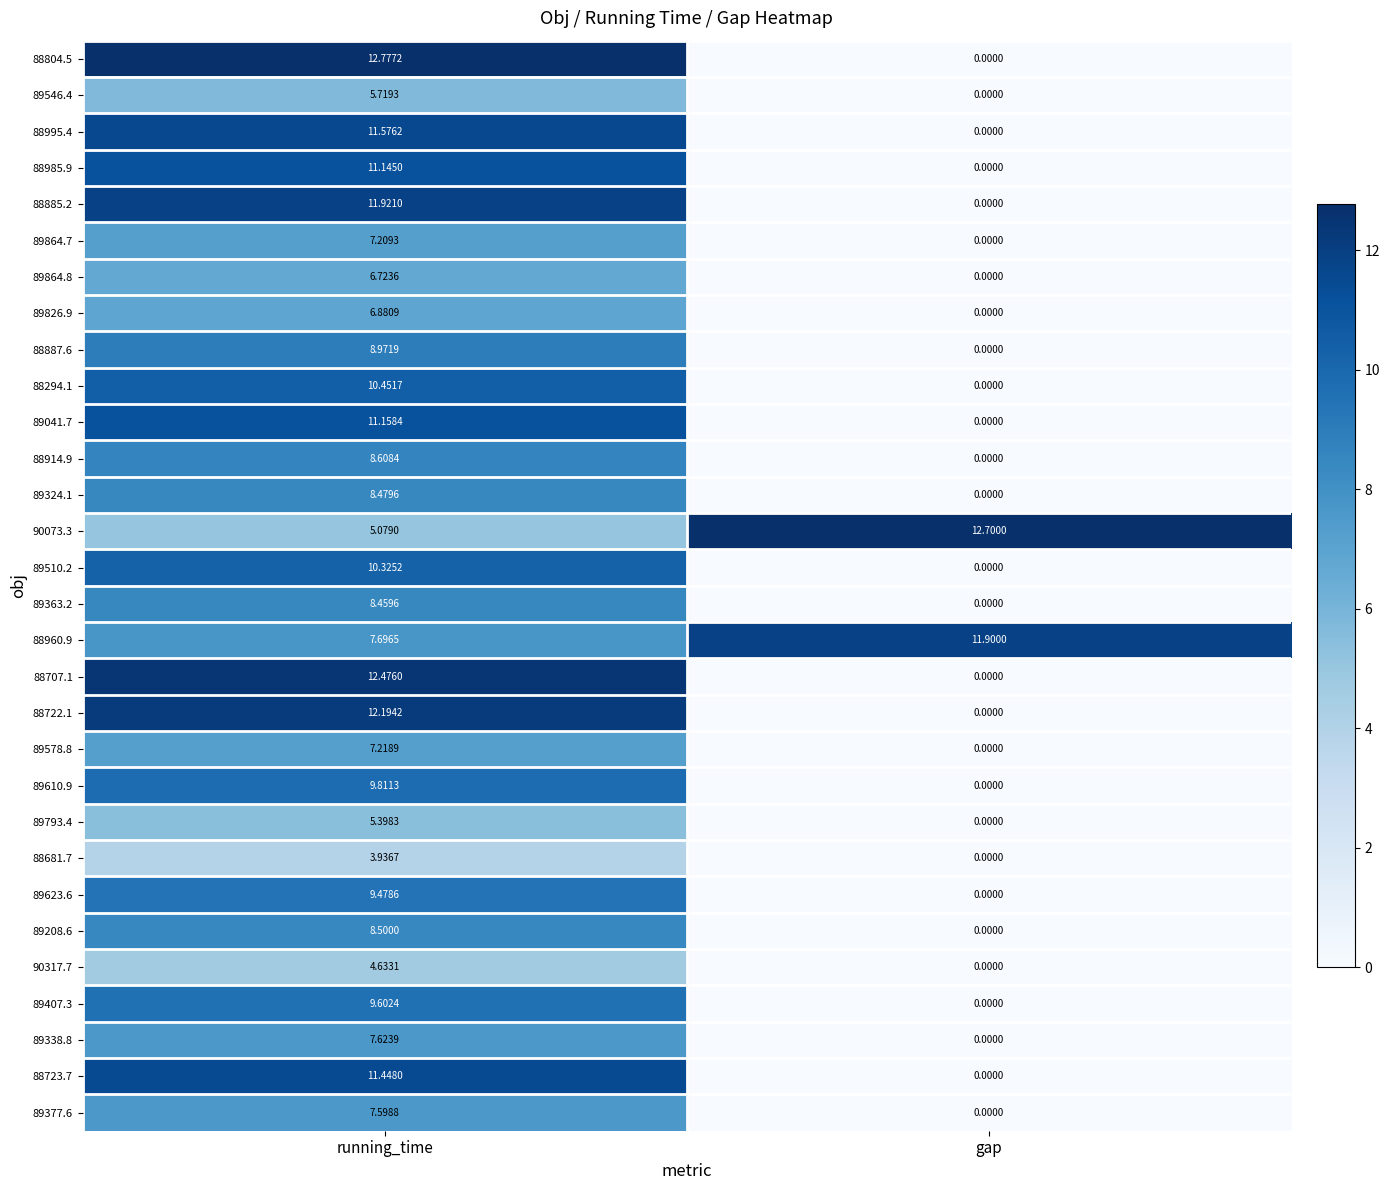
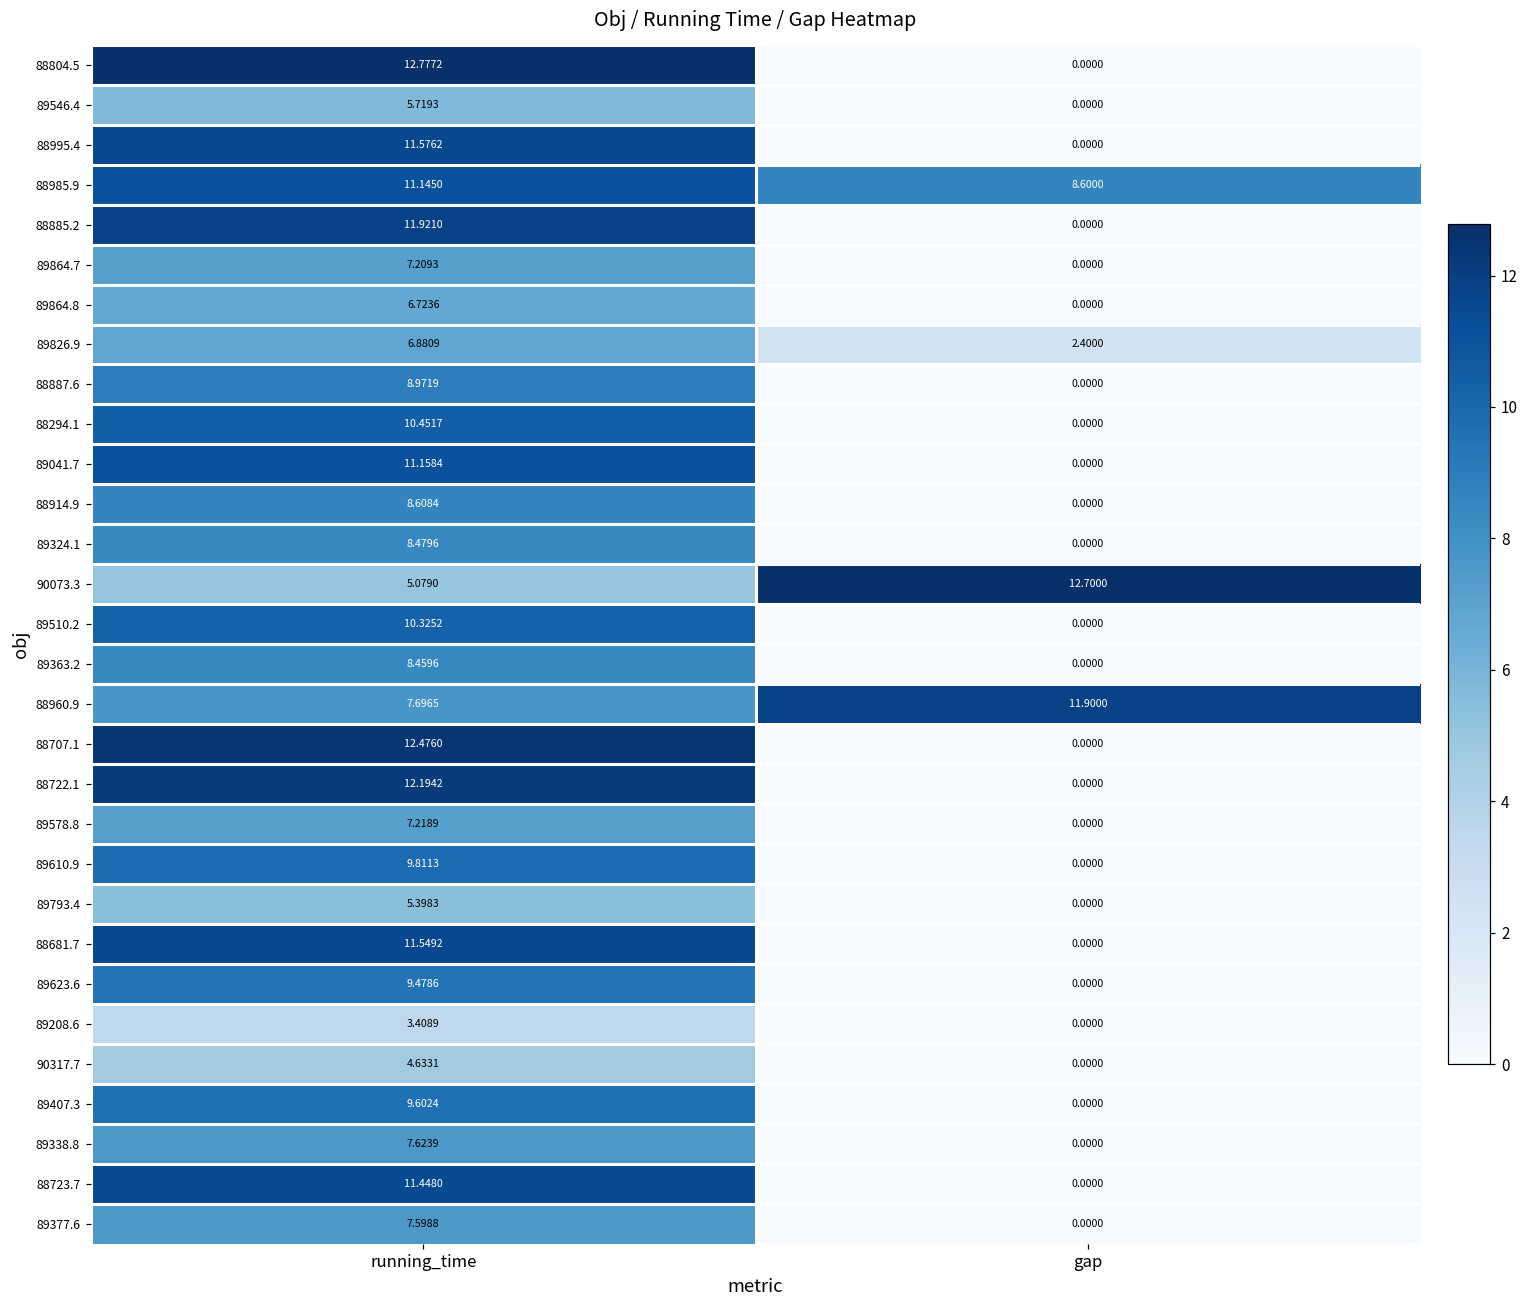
  {
    "88804.5": {
      "running_time": 12.7772,
      "gap": 0.0000
    },
    "89546.4": {
      "running_time": 5.7193,
      "gap": 0.0000
    },
    "88995.4": {
      "running_time": 11.5762,
      "gap": 0.0000
    },
    "88985.9": {
      "running_time": 11.1450,
-     "gap": 0.0000
+     "gap": 8.6000
    },
    "88885.2": {
      "running_time": 11.9210,
      "gap": 0.0000
    },
    "89864.7": {
      "running_time": 7.2093,
      "gap": 0.0000
    },
    "89864.8": {
      "running_time": 6.7236,
      "gap": 0.0000
    },
    "89826.9": {
      "running_time": 6.8809,
-     "gap": 0.0000
+     "gap": 2.4000
    },
    "88887.6": {
      "running_time": 8.9719,
      "gap": 0.0000
    },
    "88294.1": {
      "running_time": 10.4517,
      "gap": 0.0000
    },
    "89041.7": {
      "running_time": 11.1584,
      "gap": 0.0000
    },
    "88914.9": {
      "running_time": 8.6084,
      "gap": 0.0000
    },
    "89324.1": {
      "running_time": 8.4796,
      "gap": 0.0000
    },
    "90073.3": {
      "running_time": 5.0790,
      "gap": 12.7000
    },
    "89510.2": {
      "running_time": 10.3252,
      "gap": 0.0000
    },
    "89363.2": {
      "running_time": 8.4596,
      "gap": 0.0000
    },
    "88960.9": {
      "running_time": 7.6965,
      "gap": 11.9000
    },
    "88707.1": {
      "running_time": 12.4760,
      "gap": 0.0000
    },
    "88722.1": {
      "running_time": 12.1942,
      "gap": 0.0000
    },
    "89578.8": {
      "running_time": 7.2189,
      "gap": 0.0000
    },
    "89610.9": {
      "running_time": 9.8113,
      "gap": 0.0000
    },
    "89793.4": {
      "running_time": 5.3983,
      "gap": 0.0000
    },
    "88681.7": {
-     "running_time": 3.9367,
+     "running_time": 11.5492,
      "gap": 0.0000
    },
    "89623.6": {
      "running_time": 9.4786,
      "gap": 0.0000
    },
    "89208.6": {
-     "running_time": 8.5000,
+     "running_time": 3.4089,
      "gap": 0.0000
    },
    "90317.7": {
      "running_time": 4.6331,
      "gap": 0.0000
    },
    "89407.3": {
      "running_time": 9.6024,
      "gap": 0.0000
    },
    "89338.8": {
      "running_time": 7.6239,
      "gap": 0.0000
    },
    "88723.7": {
      "running_time": 11.4480,
      "gap": 0.0000
    },
    "89377.6": {
      "running_time": 7.5988,
      "gap": 0.0000
    }
  }
